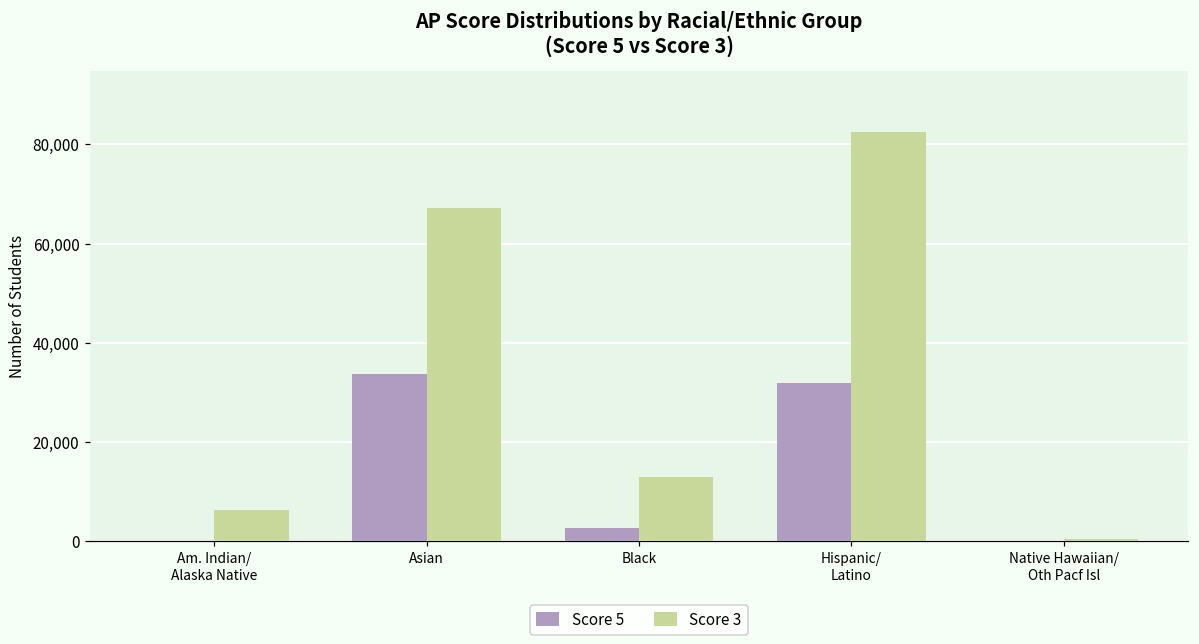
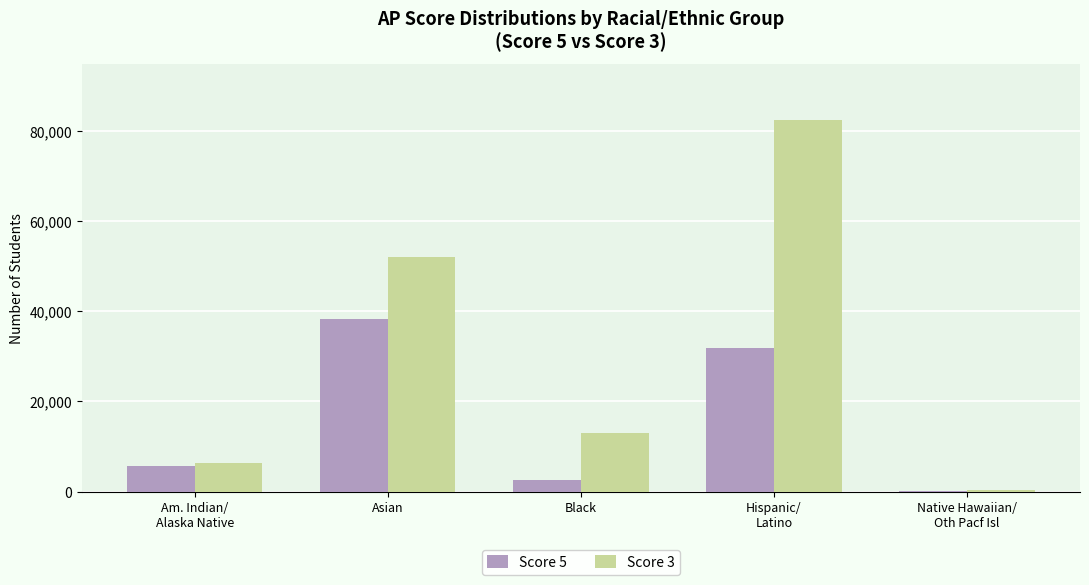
  {
    "Score 5": {
-     "Am. Indian/ Alaska Native": "0",
-     "Asian": "34,000",
+     "Am. Indian/ Alaska Native": "6,000",
+     "Asian": "38,000",
      "Black": "3,000",
      "Hispanic/ Latino": "32,000"
    },
    "Score 3": {
      "Am. Indian/ Alaska Native": "6,000",
-     "Asian": "67,000",
+     "Asian": "52,000",
      "Black": "13,000",
      "Hispanic/ Latino": "82,000"
    }
  }
